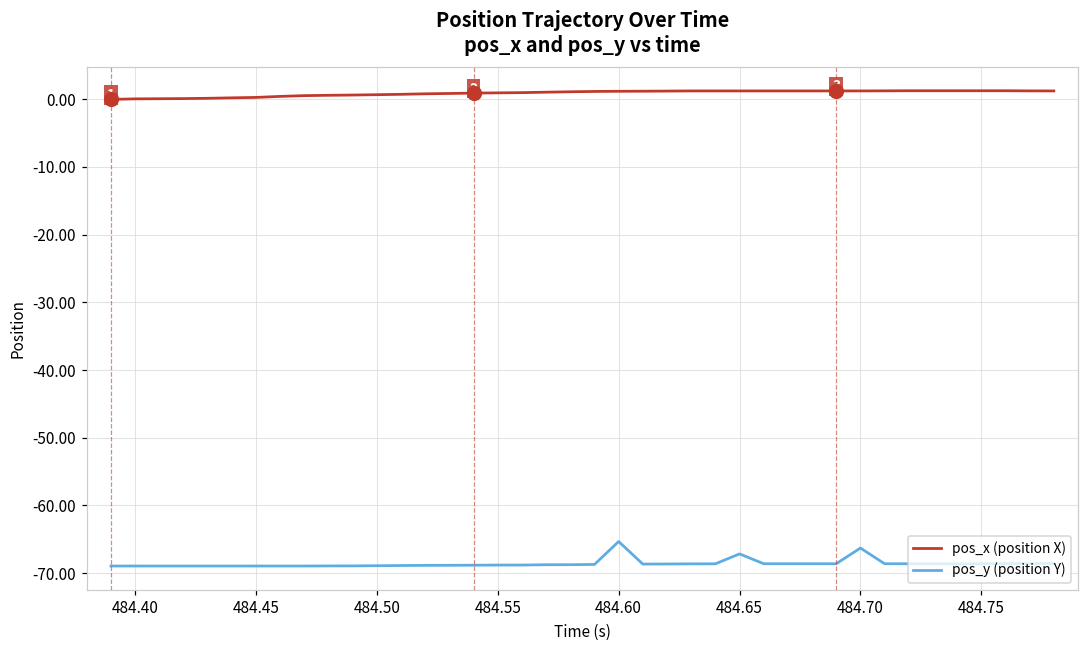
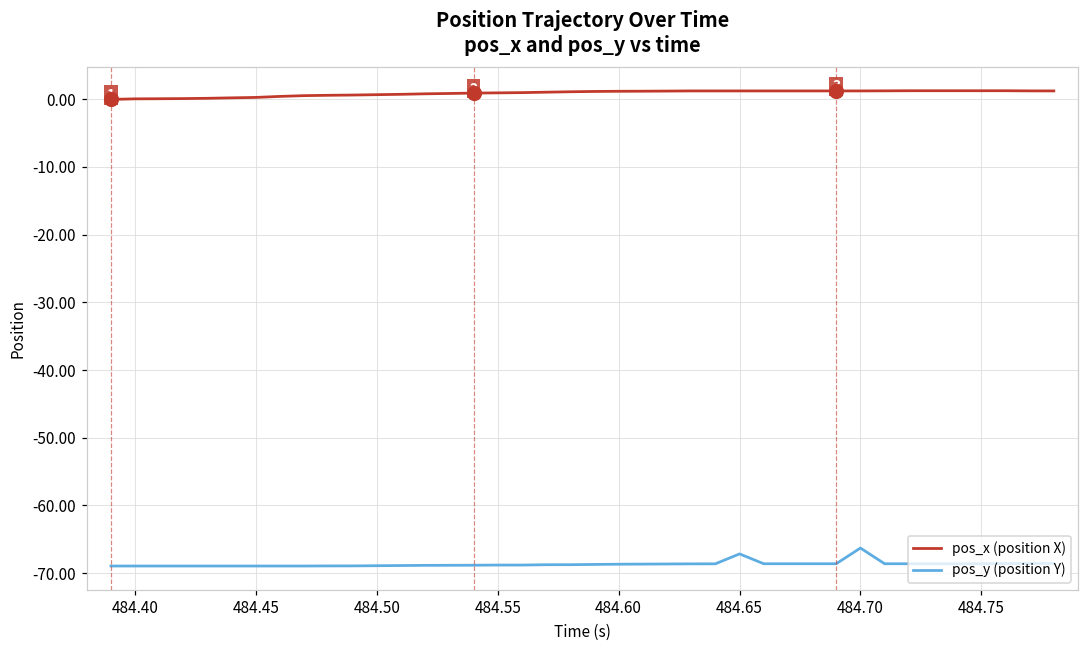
  {
    "pos_y (position Y)": {
      "484.40": -69,
      "484.45": -69,
      "484.50": -69,
      "484.55": -69,
-     "484.60": -65,
+     "484.60": -69,
      "484.65": -67,
      "484.70": -66
    }
  }
